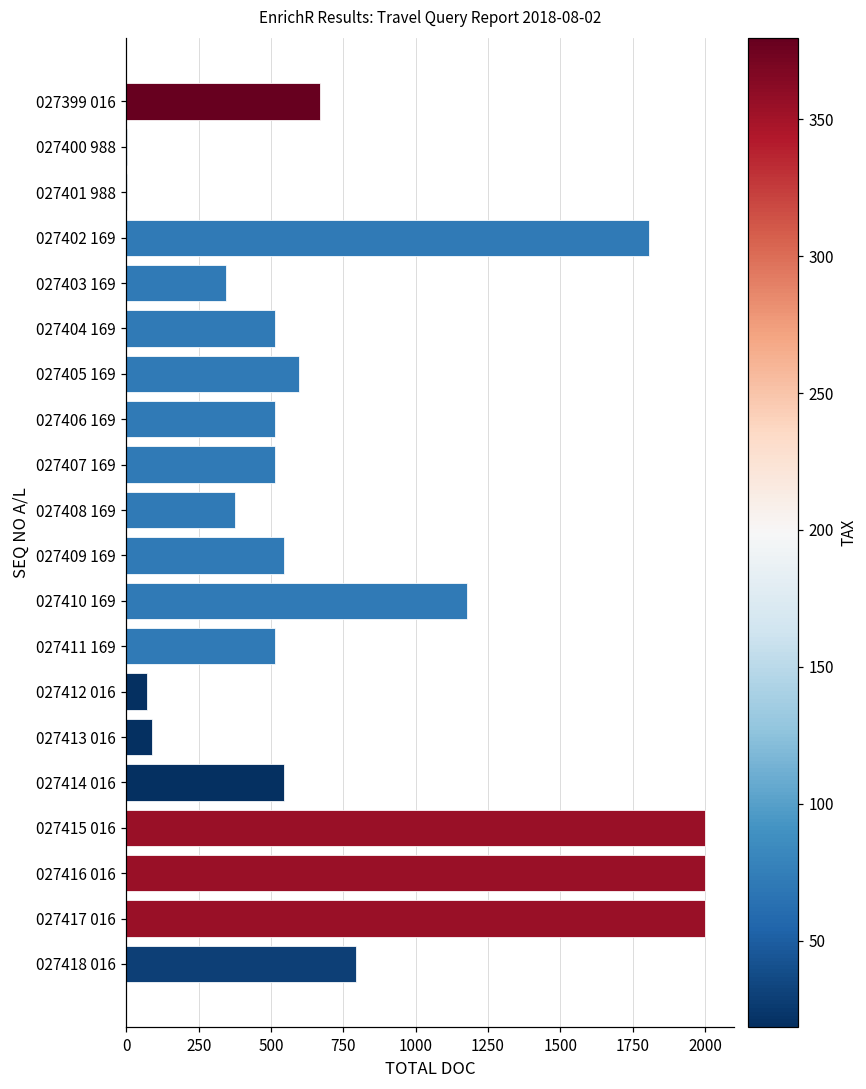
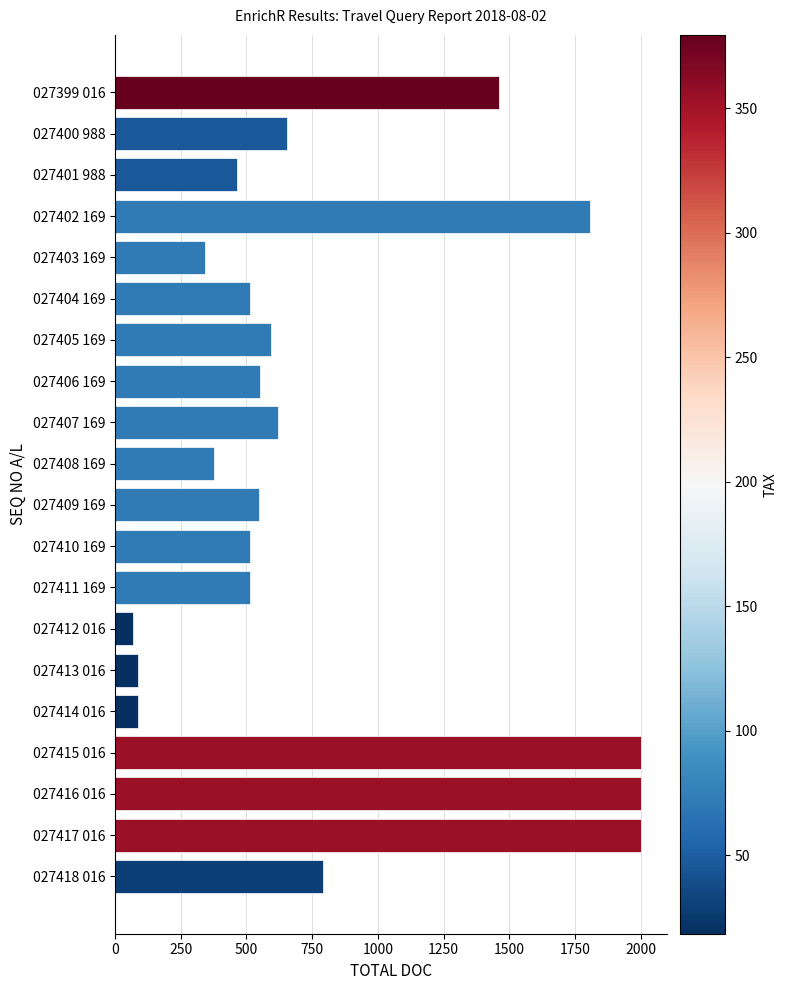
  {
-   "027399 016": 670,
-   "027400 988": 0,
-   "027401 988": 0,
+   "027399 016": 1460,
+   "027400 988": 650,
+   "027401 988": 460,
    "027402 169": 1810,
    "027403 169": 340,
    "027404 169": 510,
    "027405 169": 600,
-   "027406 169": 510,
-   "027407 169": 510,
+   "027406 169": 550,
+   "027407 169": 620,
    "027408 169": 380,
    "027409 169": 550,
-   "027410 169": 1180,
+   "027410 169": 510,
    "027411 169": 510,
    "027412 016": 70,
    "027413 016": 90,
-   "027414 016": 550,
+   "027414 016": 90,
    "027415 016": 2000,
    "027416 016": 2000,
    "027417 016": 2000,
    "027418 016": 790
  }
